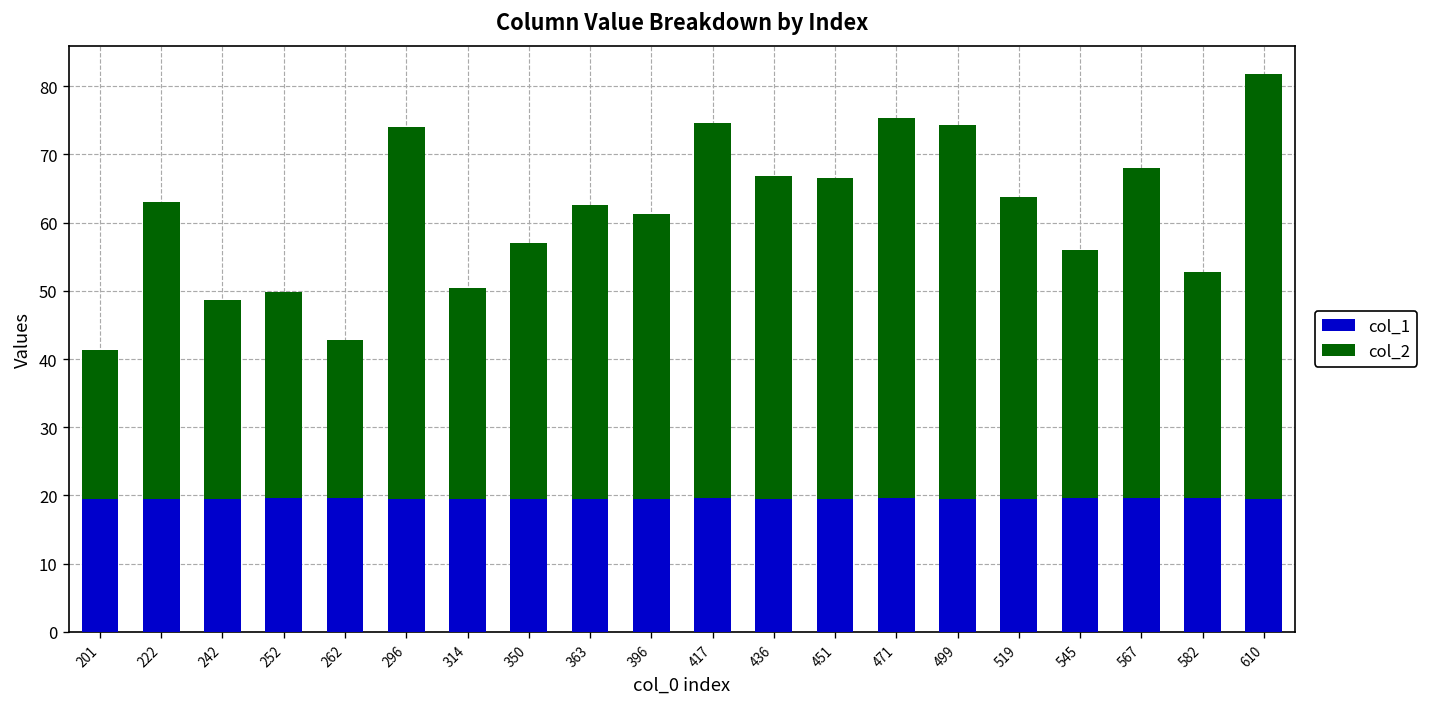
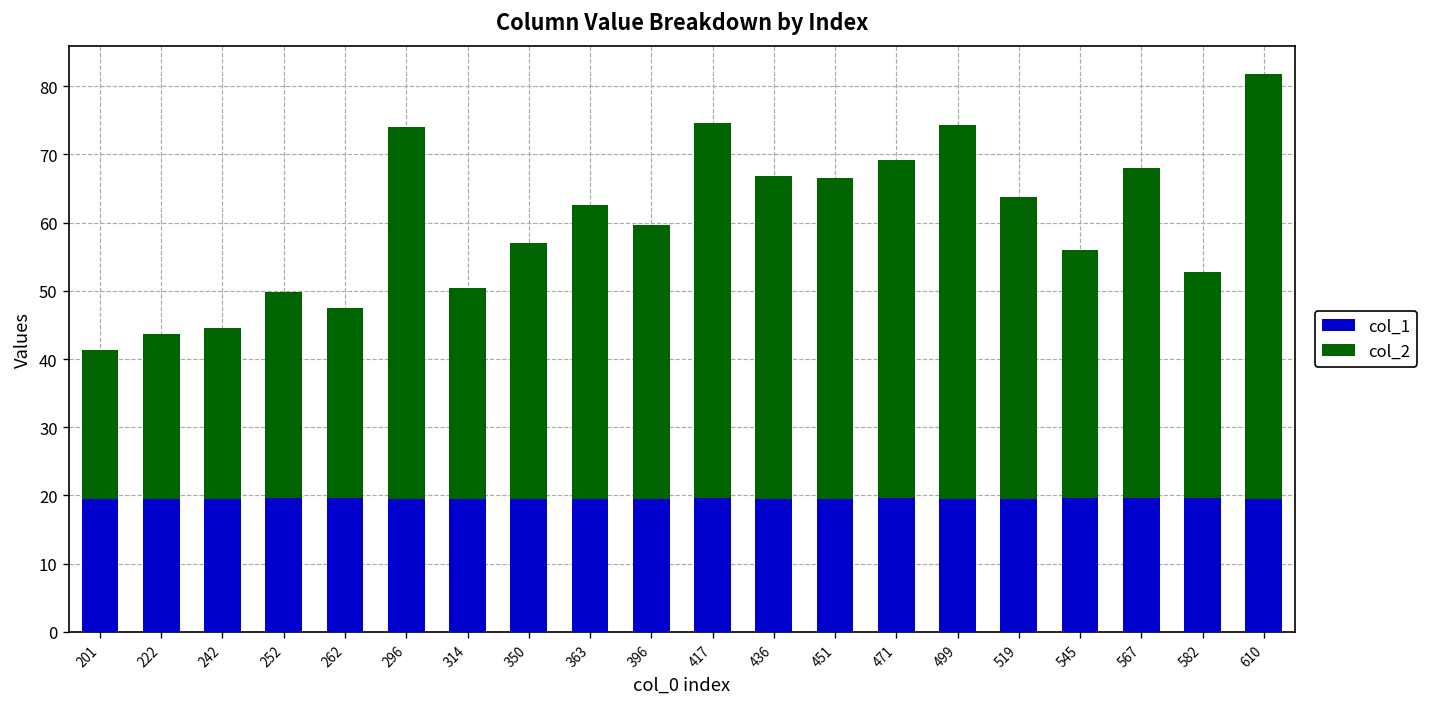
  {
    "col_1": {
      "201": 19,
      "222": 20,
      "242": 20,
      "252": 20,
      "262": 20,
      "296": 20,
      "314": 19,
      "350": 20,
      "363": 20,
      "396": 20,
      "417": 20,
      "436": 20,
      "451": 20,
      "471": 20,
      "499": 20,
      "519": 20,
      "545": 20,
      "567": 20,
      "582": 20,
      "610": 20
    },
    "col_2": {
      "201": 22,
-     "222": 44,
-     "242": 29,
+     "222": 24,
+     "242": 25,
      "252": 30,
-     "262": 23,
+     "262": 28,
      "296": 55,
      "314": 31,
      "350": 38,
      "363": 43,
-     "396": 42,
+     "396": 40,
      "417": 55,
      "436": 47,
      "451": 47,
-     "471": 56,
+     "471": 50,
      "499": 55,
      "519": 44,
      "545": 36,
      "567": 49,
      "582": 33,
      "610": 62
    }
  }
